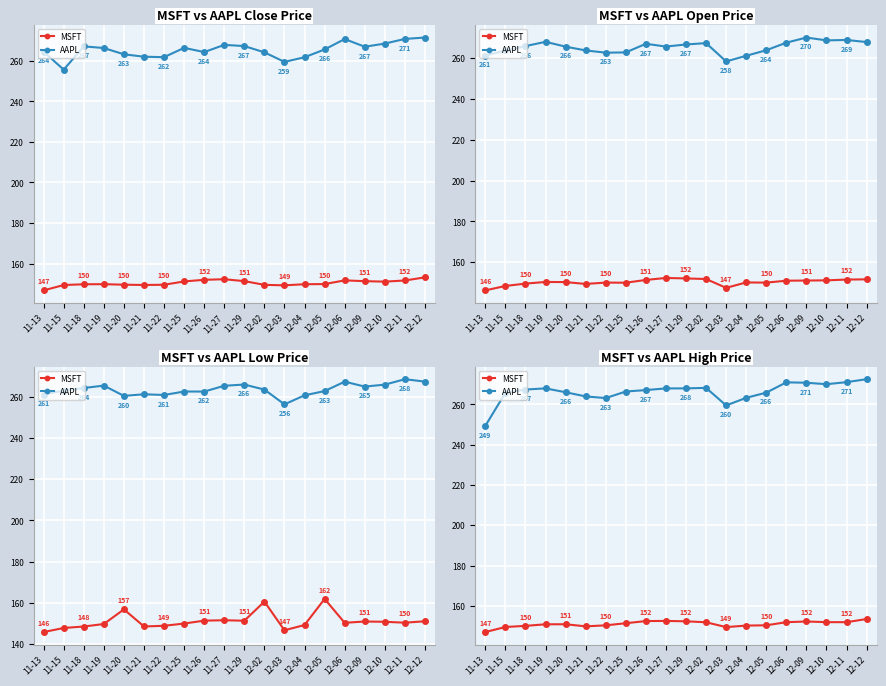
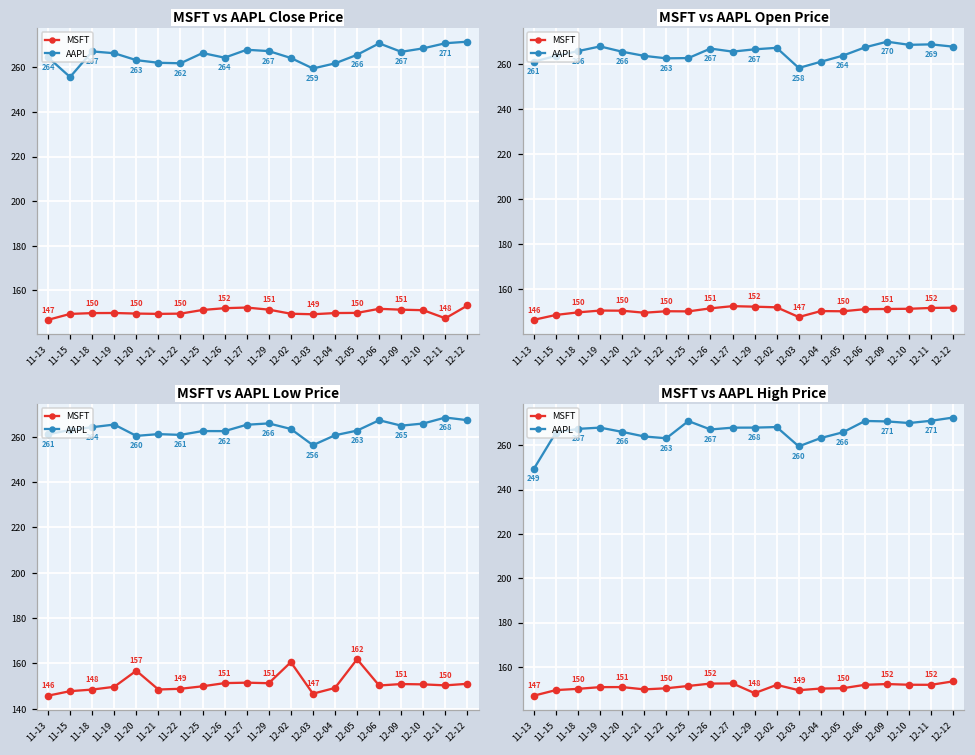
  {
    "MSFT vs AAPL Close Price": {
      "MSFT": {
        "11-13": 147,
        "11-18": 150,
        "11-20": 150,
        "11-22": 150,
        "11-26": 152,
        "11-29": 151,
        "12-03": 149,
        "12-05": 150,
        "12-09": 151,
-       "12-11": 152
+       "12-11": 148
      },
      "AAPL": {
        "11-20": 263,
        "11-22": 262,
        "11-26": 264,
        "11-29": 267,
        "12-03": 259,
        "12-05": 266,
        "12-09": 267,
        "12-11": 271
      }
    },
    "MSFT vs AAPL Open Price": {
      "MSFT": {
        "11-13": 146,
        "11-18": 150,
        "11-20": 150,
        "11-22": 150,
        "11-26": 151,
        "11-29": 152,
        "12-03": 147,
        "12-05": 150,
        "12-09": 151,
        "12-11": 152
      },
      "AAPL": {
        "11-20": 266,
        "11-22": 263,
        "11-26": 267,
        "11-29": 267,
        "12-03": 258,
        "12-05": 264,
        "12-09": 270,
        "12-11": 269
      }
    },
    "MSFT vs AAPL Low Price": {
      "MSFT": {
        "11-13": 146,
        "11-18": 148,
        "11-20": 157,
        "11-22": 149,
        "11-26": 151,
        "11-29": 151,
        "12-03": 147,
        "12-05": 162,
        "12-09": 151,
        "12-11": 150
      },
      "AAPL": {
        "11-20": 260,
        "11-22": 261,
        "11-26": 262,
        "11-29": 266,
        "12-03": 256,
        "12-05": 263,
        "12-09": 265,
        "12-11": 268
      }
    },
    "MSFT vs AAPL High Price": {
      "MSFT": {
        "11-13": 147,
        "11-18": 150,
        "11-20": 151,
        "11-22": 150,
        "11-26": 152,
-       "11-29": 152,
+       "11-29": 148,
        "12-03": 149,
        "12-05": 150,
        "12-09": 152,
        "12-11": 152
      },
      "AAPL": {
        "11-19": 268,
        "11-21": 264,
-       "11-25": 266,
+       "11-25": 271,
        "12-04": 263,
        "12-10": 270,
        "12-12": 273
      }
    }
  }
